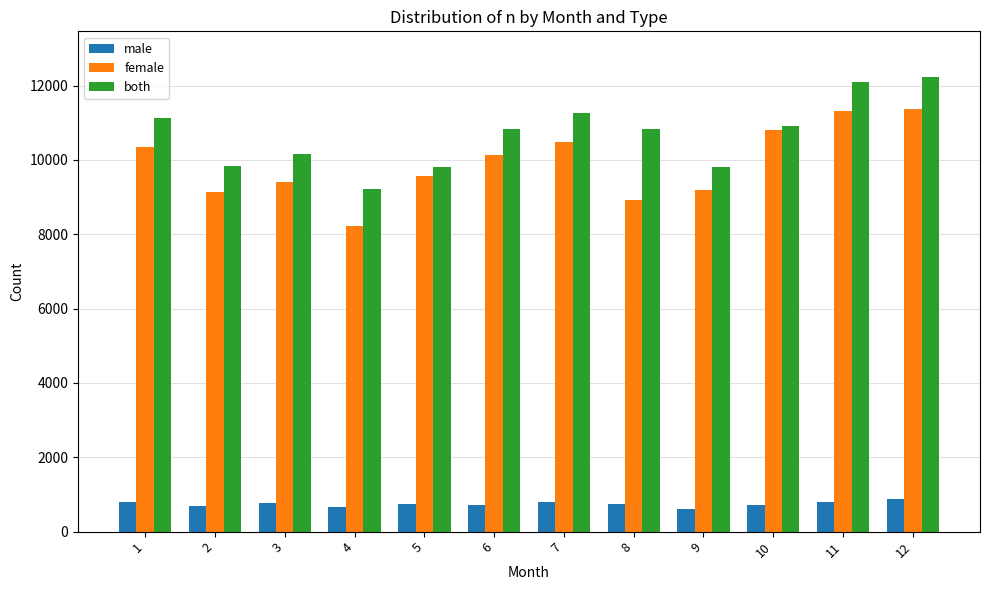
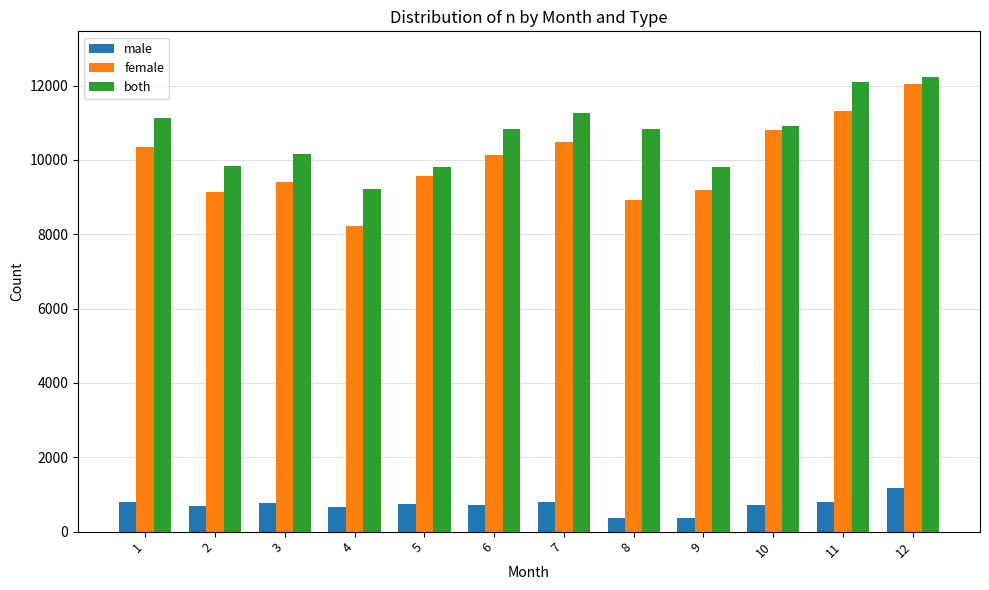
  {
    "male": {
      "1": 800,
      "2": 700,
      "3": 800,
      "4": 700,
      "5": 700,
      "6": 700,
      "7": 800,
-     "8": 700,
-     "9": 600,
+     "8": 400,
+     "9": 400,
      "10": 700,
      "11": 800,
-     "12": 900
+     "12": 1200
    },
    "female": {
      "1": 10300,
      "2": 9100,
      "3": 9400,
      "4": 8200,
      "5": 9600,
      "6": 10100,
      "7": 10500,
      "8": 8900,
      "9": 9200,
      "10": 10800,
      "11": 11300,
-     "12": 11400
+     "12": 12000
    },
    "both": {
      "1": 11100,
      "2": 9800,
      "3": 10200,
      "4": 9200,
      "5": 9800,
      "6": 10800,
      "7": 11300,
      "8": 10800,
      "9": 9800,
      "10": 10900,
      "11": 12100,
      "12": 12200
    }
  }
